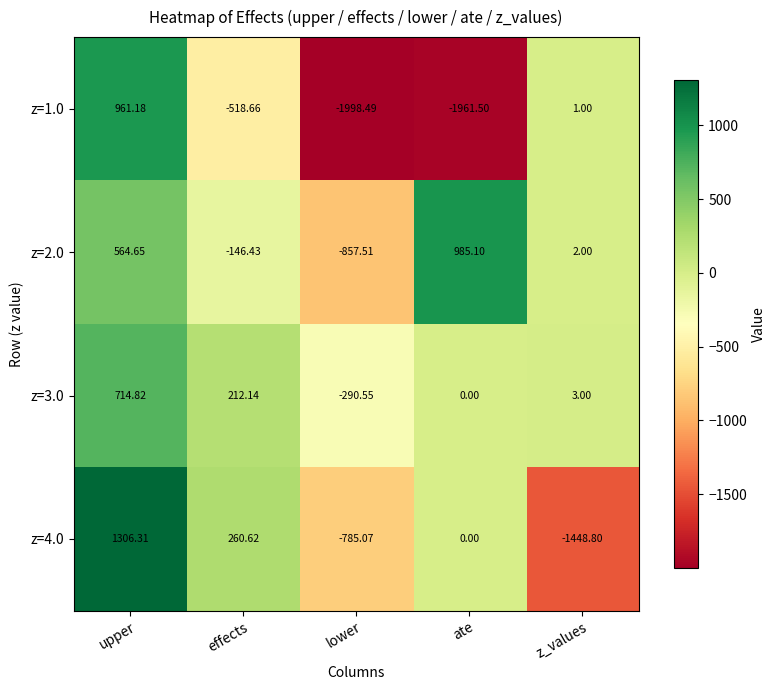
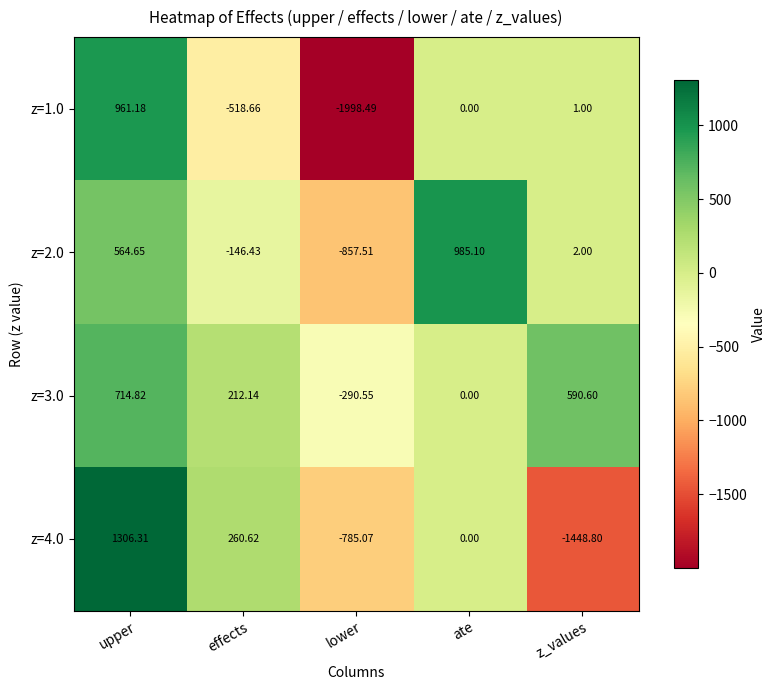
  {
    "z=1.0": {
      "upper": 961.18,
      "effects": -518.66,
      "lower": -1998.49,
-     "ate": -1961.50,
+     "ate": 0.00,
      "z_values": 1.00
    },
    "z=2.0": {
      "upper": 564.65,
      "effects": -146.43,
      "lower": -857.51,
      "ate": 985.10,
      "z_values": 2.00
    },
    "z=3.0": {
      "upper": 714.82,
      "effects": 212.14,
      "lower": -290.55,
      "ate": 0.00,
-     "z_values": 3.00
+     "z_values": 590.60
    },
    "z=4.0": {
      "upper": 1306.31,
      "effects": 260.62,
      "lower": -785.07,
      "ate": 0.00,
      "z_values": -1448.80
    }
  }
